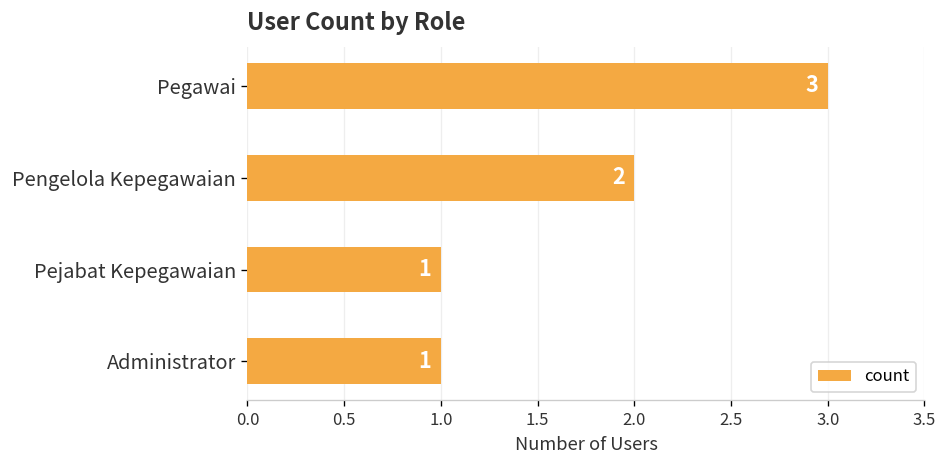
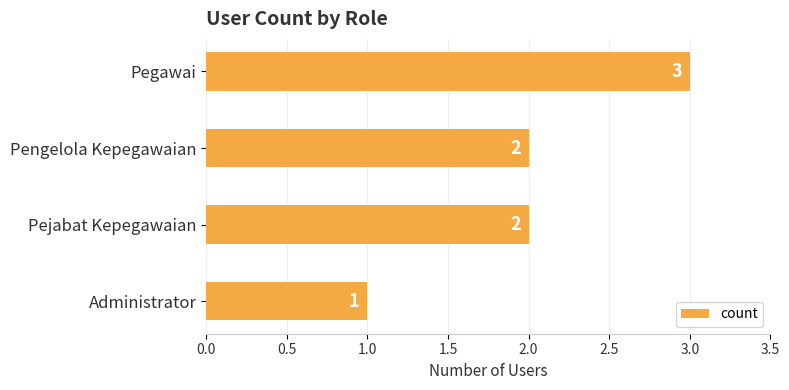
  {
    "Pegawai": 3,
    "Pengelola Kepegawaian": 2,
-   "Pejabat Kepegawaian": 1,
+   "Pejabat Kepegawaian": 2,
    "Administrator": 1
  }
